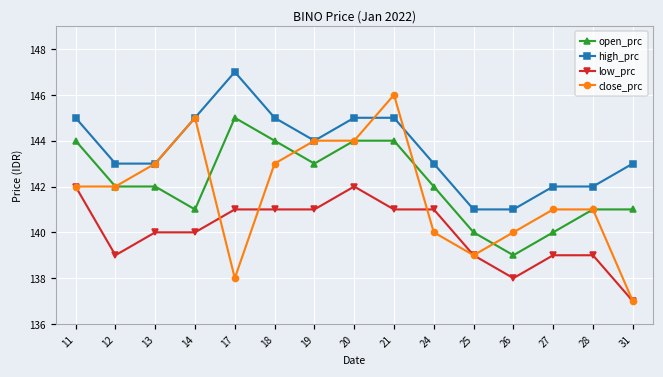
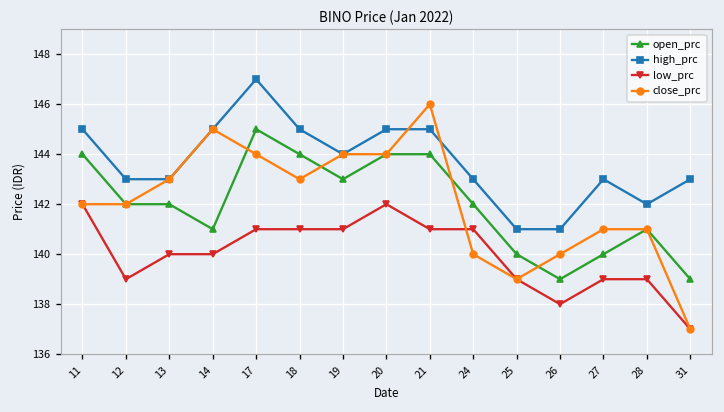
  {
    "open_prc": {
      "11": 144,
      "13": 142,
      "14": 141,
      "17": 145,
      "18": 144,
      "19": 143,
      "21": 144,
      "24": 142,
      "25": 140,
      "26": 139,
      "27": 140,
-     "31": 141
+     "31": 139
    },
    "high_prc": {
      "11": 145,
      "12": 143,
      "17": 147,
      "18": 145,
      "20": 145,
      "21": 145,
      "24": 143,
      "25": 141,
      "26": 141,
-     "27": 142,
+     "27": 143,
      "28": 142,
      "31": 143
    },
    "low_prc": {
      "12": 139,
      "13": 140,
      "14": 140,
      "17": 141,
      "18": 141,
      "19": 141,
      "20": 142,
      "21": 141,
      "24": 141,
      "26": 138,
      "27": 139,
      "28": 139
    },
    "close_prc": {
-     "17": 138,
+     "17": 144,
      "18": 143,
      "21": 146,
      "24": 140,
      "26": 140,
      "27": 141
    }
  }
